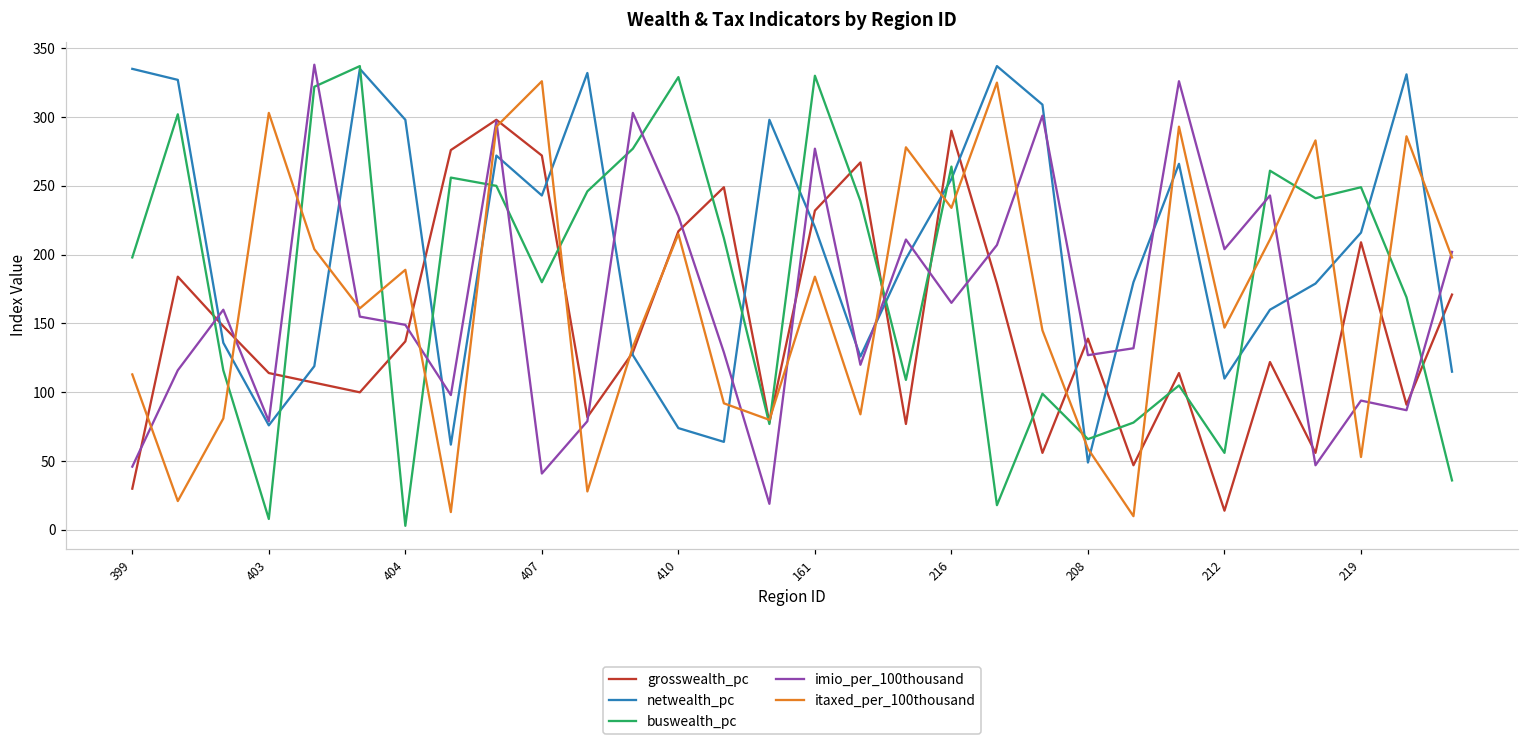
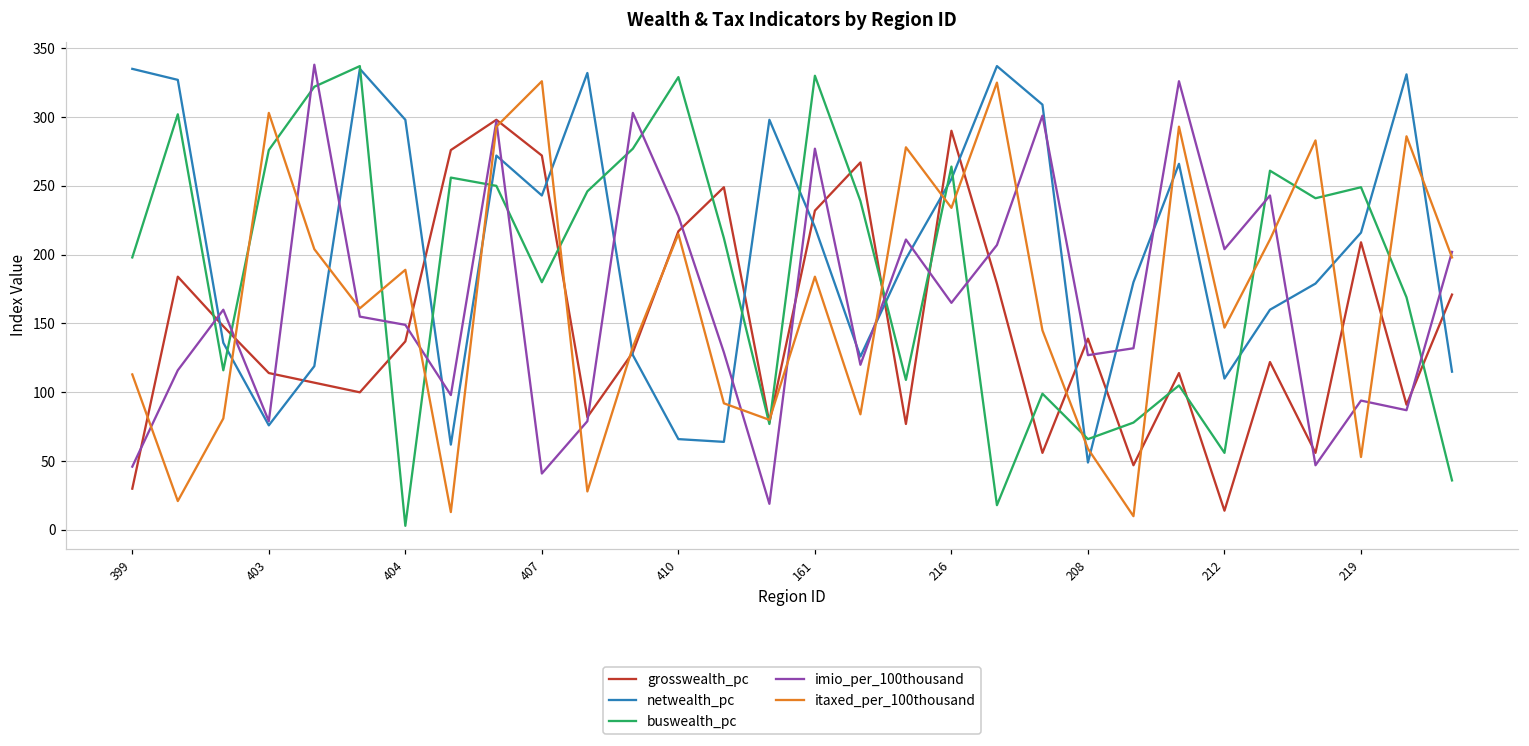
  {
    "grosswealth_pc": {
      "399": 30,
      "403": 114,
      "404": 137,
      "407": 272,
      "161": 232,
      "216": 290,
      "208": 139,
      "212": 14,
      "219": 209
    },
    "netwealth_pc": {
      "399": 335,
      "403": 76,
      "404": 298,
      "407": 243,
-     "410": 74,
+     "410": 66,
      "161": 220,
      "216": 255,
      "208": 49,
      "212": 110,
      "219": 216
    },
    "buswealth_pc": {
      "399": 198,
-     "403": 8,
+     "403": 276,
      "404": 3,
      "407": 180,
      "410": 329,
      "161": 330,
      "216": 264,
      "208": 66,
      "212": 56,
      "219": 249
    },
    "imio_per_100thousand": {
      "399": 46,
      "403": 79,
      "404": 149,
      "407": 41,
      "410": 228,
      "161": 277,
      "216": 165,
      "208": 127,
      "212": 204,
      "219": 94
    },
    "itaxed_per_100thousand": {
      "399": 113,
      "403": 303,
      "404": 189,
      "407": 326,
      "161": 184,
      "216": 234,
      "208": 59,
      "212": 147,
      "219": 53
    }
  }
